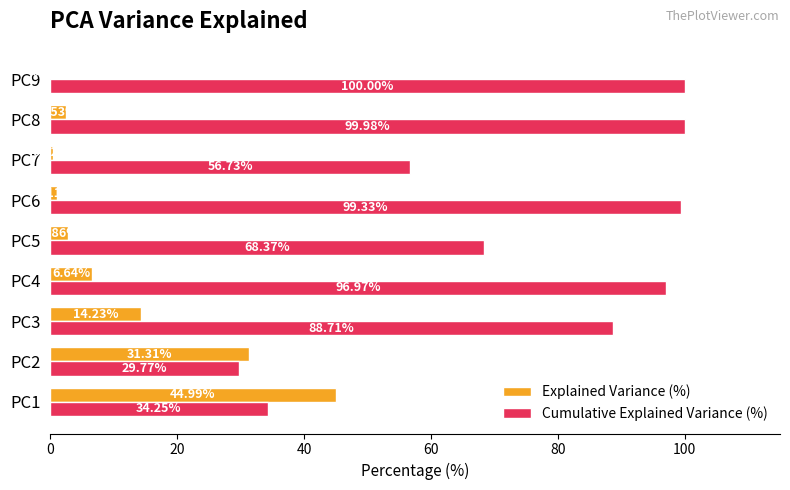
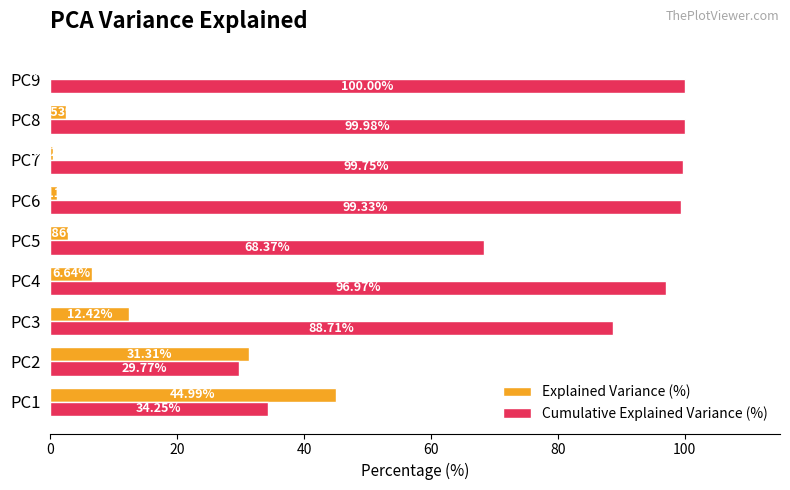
  {
    "Explained Variance (%)": {
      "PC4": "6.64%",
-     "PC3": "14.23%",
+     "PC3": "12.42%",
      "PC2": "31.31%",
      "PC1": "44.99%"
    },
    "Cumulative Explained Variance (%)": {
      "PC9": "100.00%",
      "PC8": "99.98%",
-     "PC7": "56.73%",
+     "PC7": "99.75%",
      "PC6": "99.33%",
      "PC5": "68.37%",
      "PC4": "96.97%",
      "PC3": "88.71%",
      "PC2": "29.77%",
      "PC1": "34.25%"
    }
  }
